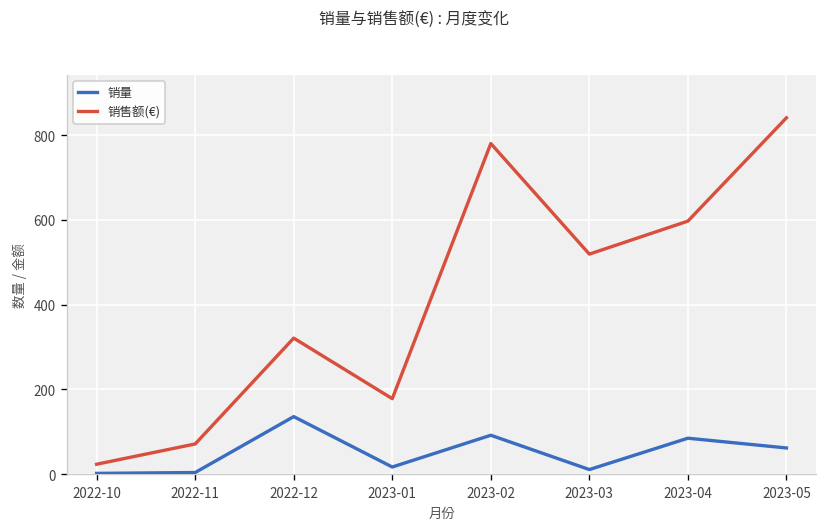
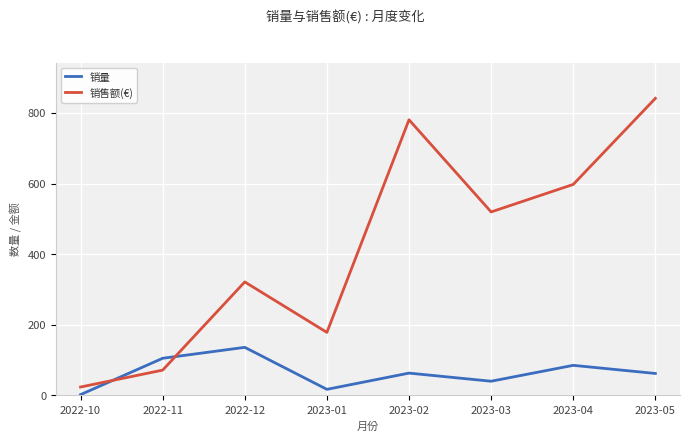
  {
    "销量": {
      "2022-10": 0,
-     "2022-11": 0,
+     "2022-11": 110,
      "2022-12": 140,
      "2023-01": 20,
-     "2023-02": 90,
-     "2023-03": 10,
+     "2023-02": 60,
+     "2023-03": 40,
      "2023-04": 90,
      "2023-05": 60
    },
    "销售额(€)": {
      "2022-10": 20,
      "2022-11": 70,
      "2022-12": 320,
      "2023-01": 180,
      "2023-02": 780,
      "2023-03": 520,
      "2023-04": 600,
      "2023-05": 840
    }
  }
